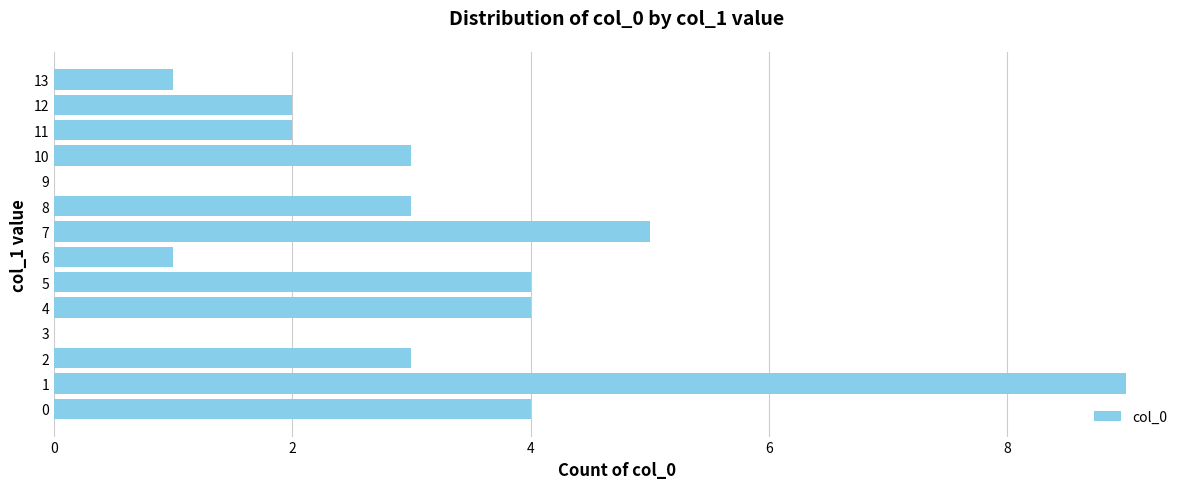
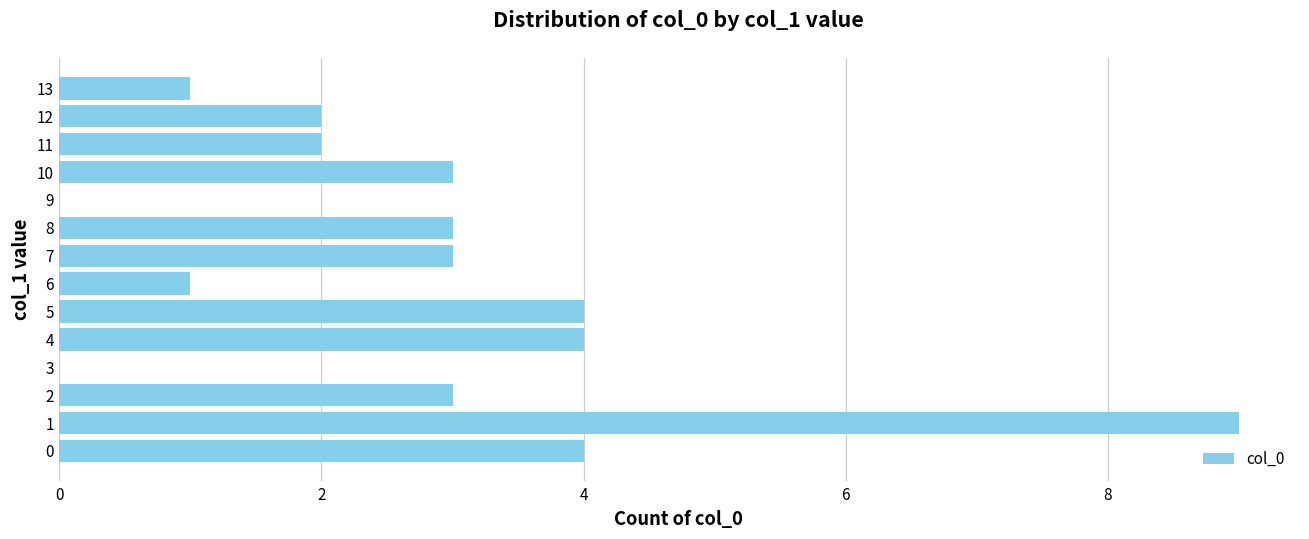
  {
    "13": 1,
    "12": 2,
    "11": 2,
    "10": 3,
    "9": 0,
    "8": 3,
-   "7": 5,
+   "7": 3,
    "6": 1,
    "5": 4,
    "4": 4,
    "3": 0,
    "2": 3,
    "1": 9,
    "0": 4
  }
